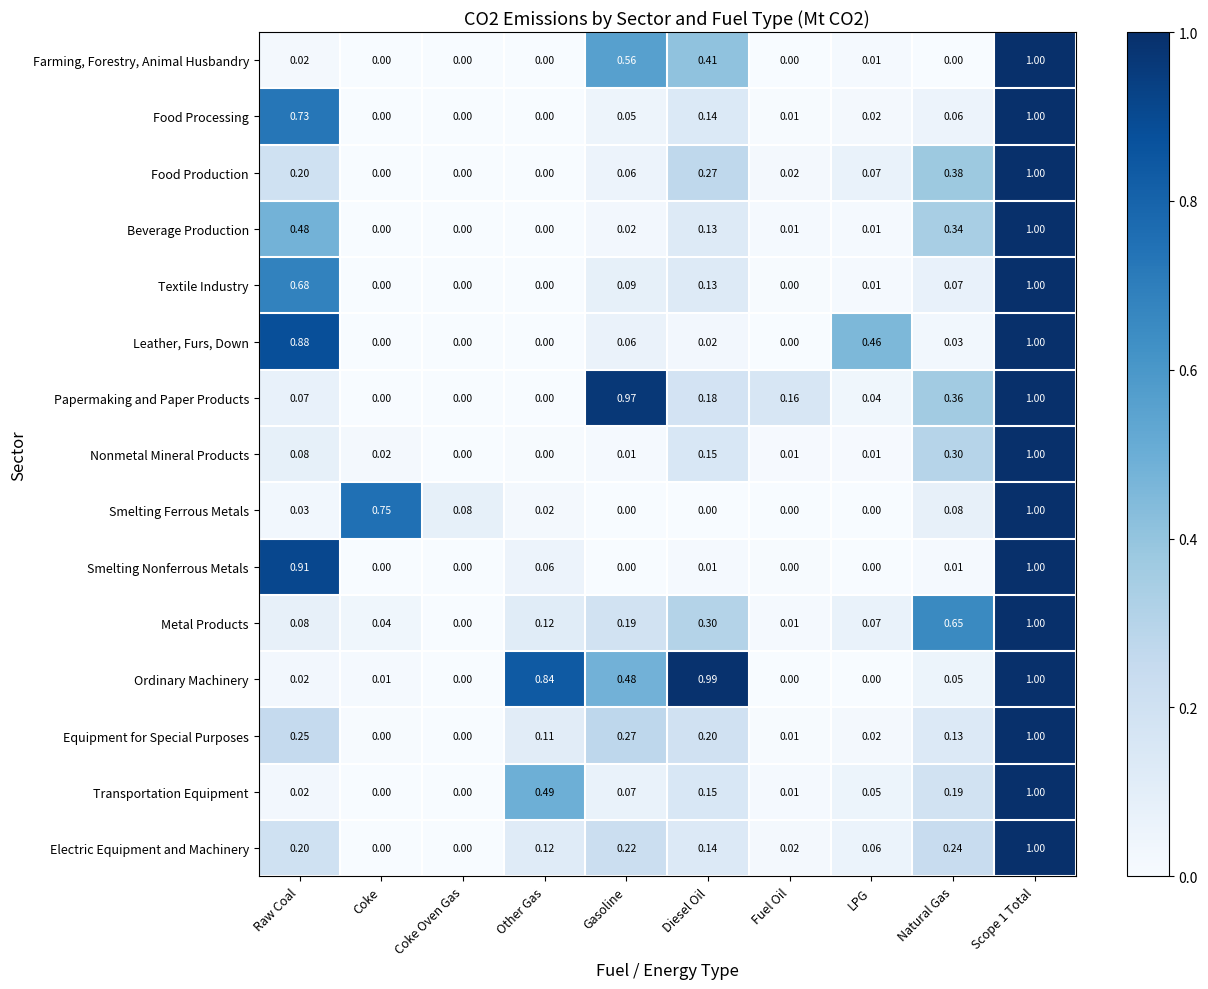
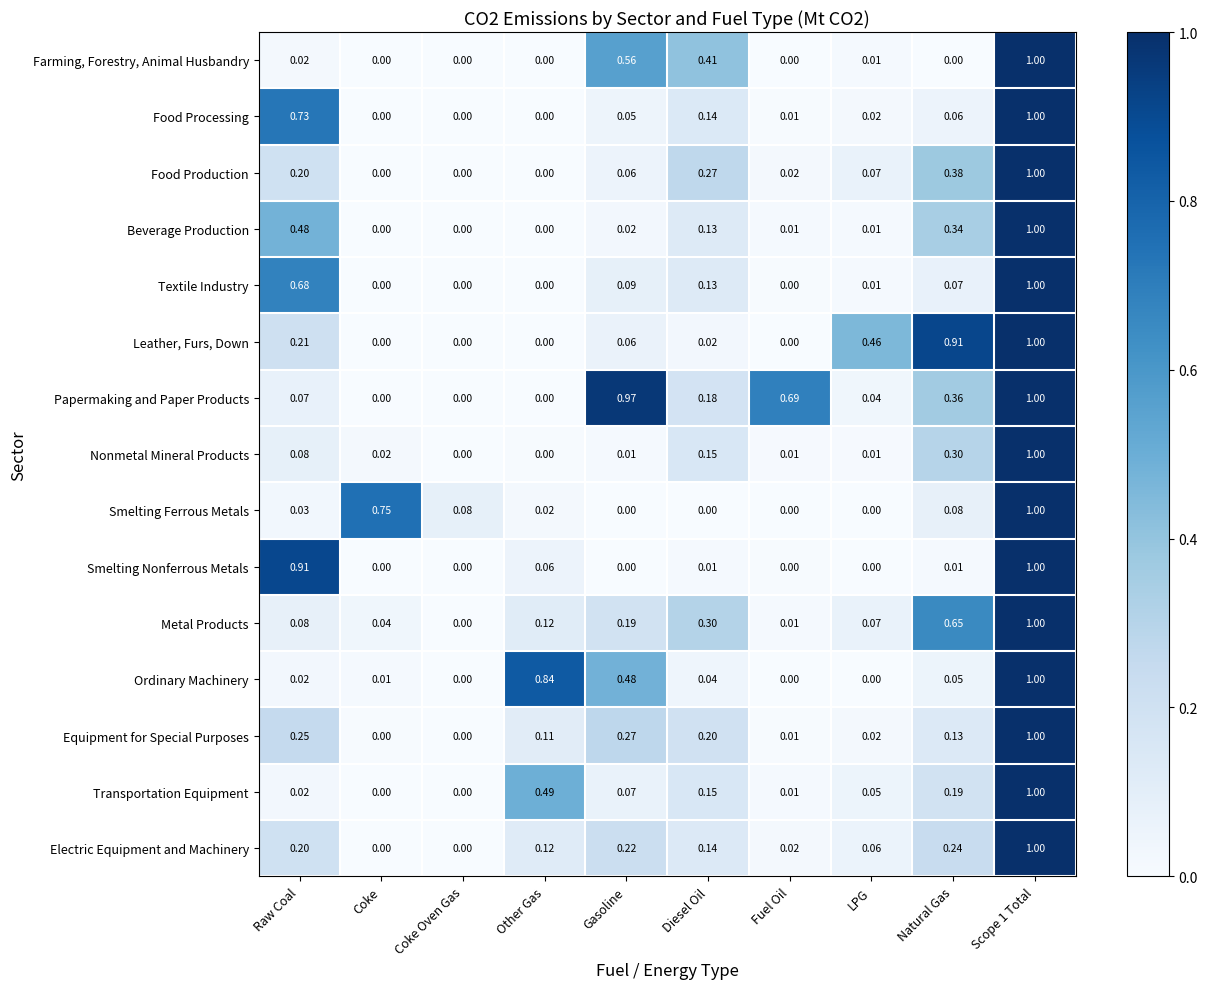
  {
    "Farming, Forestry, Animal Husbandry": {
      "Raw Coal": 0.02,
      "Coke": 0.00,
      "Coke Oven Gas": 0.00,
      "Other Gas": 0.00,
      "Gasoline": 0.56,
      "Diesel Oil": 0.41,
      "Fuel Oil": 0.00,
      "LPG": 0.01,
      "Natural Gas": 0.00,
      "Scope 1 Total": 1.00
    },
    "Food Processing": {
      "Raw Coal": 0.73,
      "Coke": 0.00,
      "Coke Oven Gas": 0.00,
      "Other Gas": 0.00,
      "Gasoline": 0.05,
      "Diesel Oil": 0.14,
      "Fuel Oil": 0.01,
      "LPG": 0.02,
      "Natural Gas": 0.06,
      "Scope 1 Total": 1.00
    },
    "Food Production": {
      "Raw Coal": 0.20,
      "Coke": 0.00,
      "Coke Oven Gas": 0.00,
      "Other Gas": 0.00,
      "Gasoline": 0.06,
      "Diesel Oil": 0.27,
      "Fuel Oil": 0.02,
      "LPG": 0.07,
      "Natural Gas": 0.38,
      "Scope 1 Total": 1.00
    },
    "Beverage Production": {
      "Raw Coal": 0.48,
      "Coke": 0.00,
      "Coke Oven Gas": 0.00,
      "Other Gas": 0.00,
      "Gasoline": 0.02,
      "Diesel Oil": 0.13,
      "Fuel Oil": 0.01,
      "LPG": 0.01,
      "Natural Gas": 0.34,
      "Scope 1 Total": 1.00
    },
    "Textile Industry": {
      "Raw Coal": 0.68,
      "Coke": 0.00,
      "Coke Oven Gas": 0.00,
      "Other Gas": 0.00,
      "Gasoline": 0.09,
      "Diesel Oil": 0.13,
      "Fuel Oil": 0.00,
      "LPG": 0.01,
      "Natural Gas": 0.07,
      "Scope 1 Total": 1.00
    },
    "Leather, Furs, Down": {
-     "Raw Coal": 0.88,
+     "Raw Coal": 0.21,
      "Coke": 0.00,
      "Coke Oven Gas": 0.00,
      "Other Gas": 0.00,
      "Gasoline": 0.06,
      "Diesel Oil": 0.02,
      "Fuel Oil": 0.00,
      "LPG": 0.46,
-     "Natural Gas": 0.03,
+     "Natural Gas": 0.91,
      "Scope 1 Total": 1.00
    },
    "Papermaking and Paper Products": {
      "Raw Coal": 0.07,
      "Coke": 0.00,
      "Coke Oven Gas": 0.00,
      "Other Gas": 0.00,
      "Gasoline": 0.97,
      "Diesel Oil": 0.18,
-     "Fuel Oil": 0.16,
+     "Fuel Oil": 0.69,
      "LPG": 0.04,
      "Natural Gas": 0.36,
      "Scope 1 Total": 1.00
    },
    "Nonmetal Mineral Products": {
      "Raw Coal": 0.08,
      "Coke": 0.02,
      "Coke Oven Gas": 0.00,
      "Other Gas": 0.00,
      "Gasoline": 0.01,
      "Diesel Oil": 0.15,
      "Fuel Oil": 0.01,
      "LPG": 0.01,
      "Natural Gas": 0.30,
      "Scope 1 Total": 1.00
    },
    "Smelting Ferrous Metals": {
      "Raw Coal": 0.03,
      "Coke": 0.75,
      "Coke Oven Gas": 0.08,
      "Other Gas": 0.02,
      "Gasoline": 0.00,
      "Diesel Oil": 0.00,
      "Fuel Oil": 0.00,
      "LPG": 0.00,
      "Natural Gas": 0.08,
      "Scope 1 Total": 1.00
    },
    "Smelting Nonferrous Metals": {
      "Raw Coal": 0.91,
      "Coke": 0.00,
      "Coke Oven Gas": 0.00,
      "Other Gas": 0.06,
      "Gasoline": 0.00,
      "Diesel Oil": 0.01,
      "Fuel Oil": 0.00,
      "LPG": 0.00,
      "Natural Gas": 0.01,
      "Scope 1 Total": 1.00
    },
    "Metal Products": {
      "Raw Coal": 0.08,
      "Coke": 0.04,
      "Coke Oven Gas": 0.00,
      "Other Gas": 0.12,
      "Gasoline": 0.19,
      "Diesel Oil": 0.30,
      "Fuel Oil": 0.01,
      "LPG": 0.07,
      "Natural Gas": 0.65,
      "Scope 1 Total": 1.00
    },
    "Ordinary Machinery": {
      "Raw Coal": 0.02,
      "Coke": 0.01,
      "Coke Oven Gas": 0.00,
      "Other Gas": 0.84,
      "Gasoline": 0.48,
-     "Diesel Oil": 0.99,
+     "Diesel Oil": 0.04,
      "Fuel Oil": 0.00,
      "LPG": 0.00,
      "Natural Gas": 0.05,
      "Scope 1 Total": 1.00
    },
    "Equipment for Special Purposes": {
      "Raw Coal": 0.25,
      "Coke": 0.00,
      "Coke Oven Gas": 0.00,
      "Other Gas": 0.11,
      "Gasoline": 0.27,
      "Diesel Oil": 0.20,
      "Fuel Oil": 0.01,
      "LPG": 0.02,
      "Natural Gas": 0.13,
      "Scope 1 Total": 1.00
    },
    "Transportation Equipment": {
      "Raw Coal": 0.02,
      "Coke": 0.00,
      "Coke Oven Gas": 0.00,
      "Other Gas": 0.49,
      "Gasoline": 0.07,
      "Diesel Oil": 0.15,
      "Fuel Oil": 0.01,
      "LPG": 0.05,
      "Natural Gas": 0.19,
      "Scope 1 Total": 1.00
    },
    "Electric Equipment and Machinery": {
      "Raw Coal": 0.20,
      "Coke": 0.00,
      "Coke Oven Gas": 0.00,
      "Other Gas": 0.12,
      "Gasoline": 0.22,
      "Diesel Oil": 0.14,
      "Fuel Oil": 0.02,
      "LPG": 0.06,
      "Natural Gas": 0.24,
      "Scope 1 Total": 1.00
    }
  }
